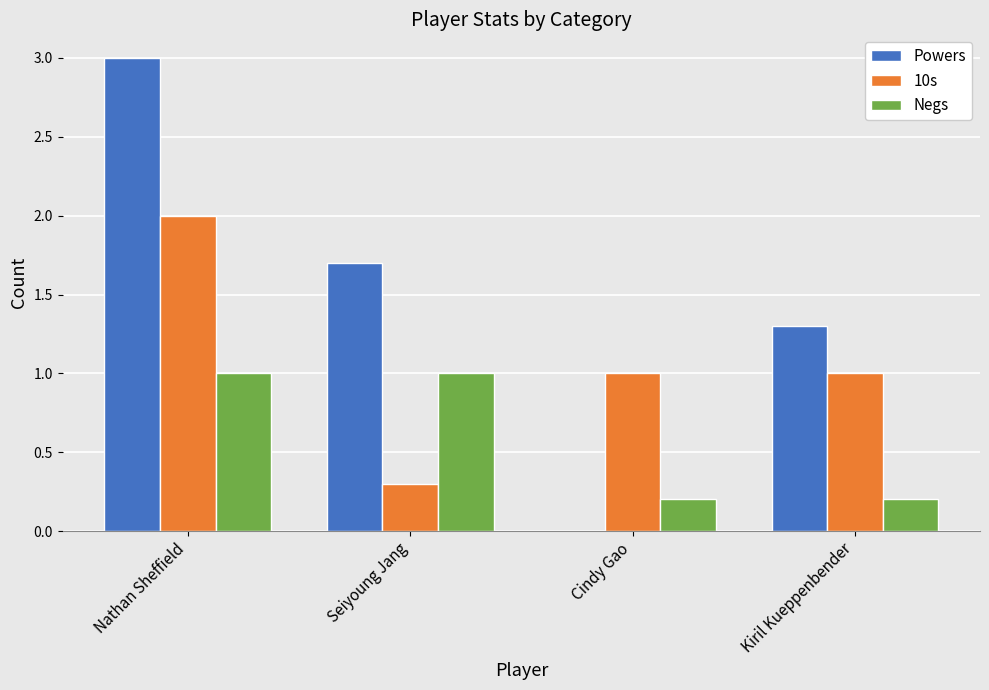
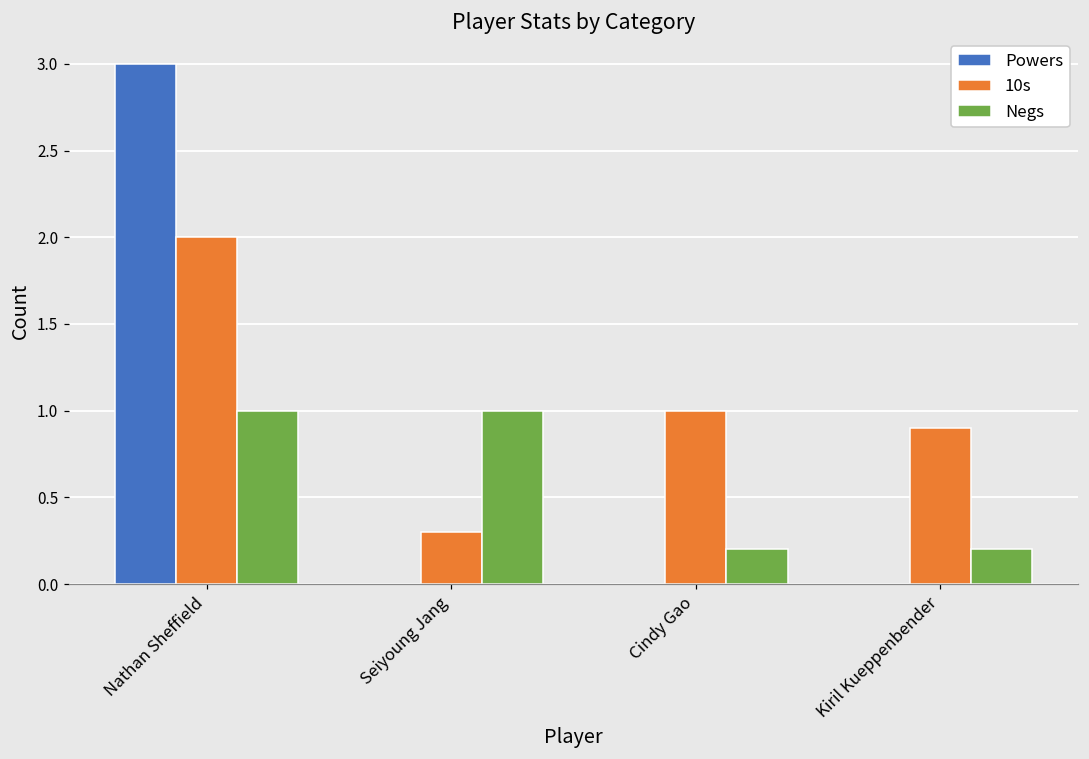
  {
    "Powers": {
      "Nathan Sheffield": 3.0,
-     "Seiyoung Jang": 1.7,
+     "Seiyoung Jang": 0.0,
      "Cindy Gao": 0.0,
-     "Kiril Kueppenbender": 1.3
+     "Kiril Kueppenbender": 0.0
    },
    "10s": {
      "Nathan Sheffield": 2.0,
      "Seiyoung Jang": 0.3,
      "Cindy Gao": 1.0,
-     "Kiril Kueppenbender": 1.0
+     "Kiril Kueppenbender": 0.9
    },
    "Negs": {
      "Nathan Sheffield": 1.0,
      "Seiyoung Jang": 1.0,
      "Cindy Gao": 0.2,
      "Kiril Kueppenbender": 0.2
    }
  }
